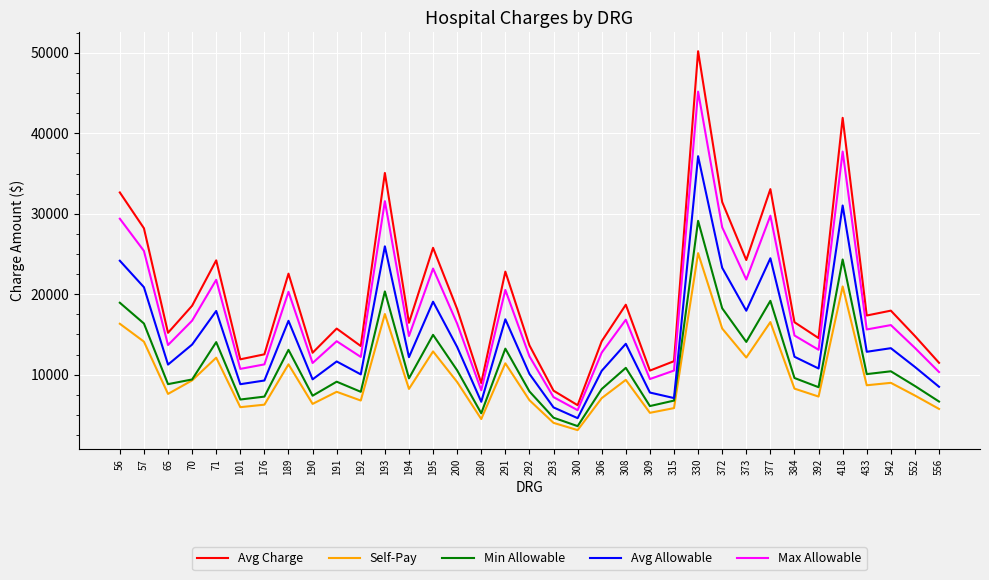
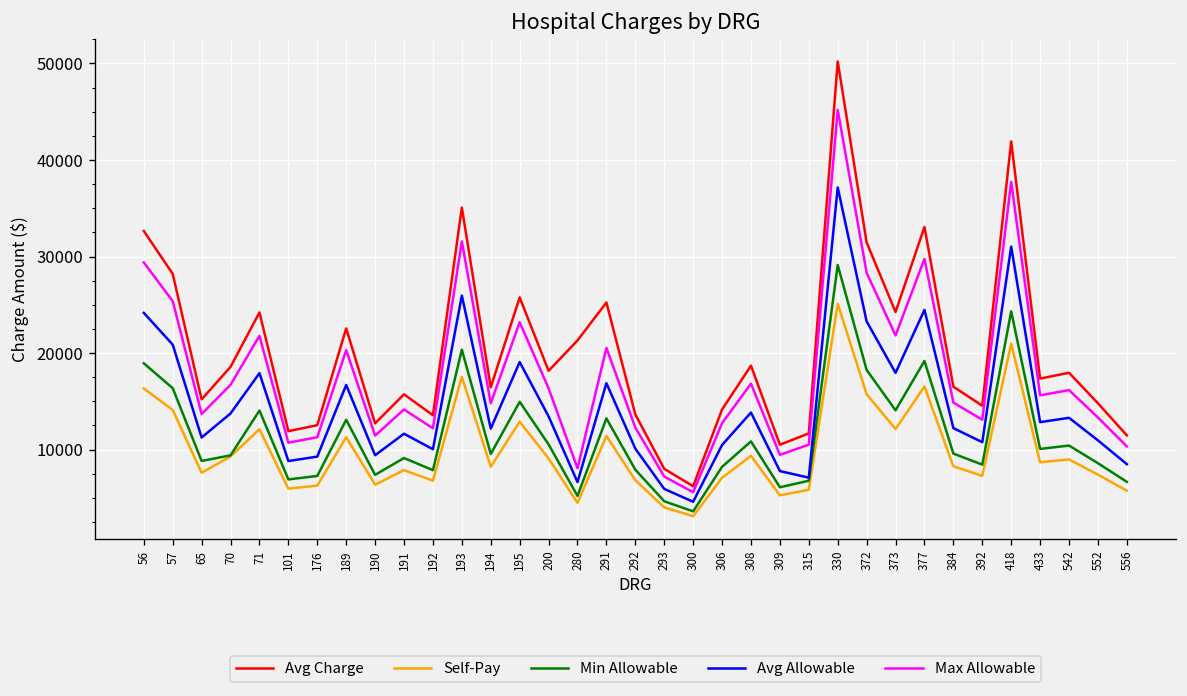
  {
    "Avg Charge": {
      "56": 33000,
      "57": 28000,
      "65": 15000,
      "70": 19000,
      "71": 24000,
      "101": 12000,
      "176": 13000,
      "189": 23000,
      "190": 13000,
      "191": 16000,
      "192": 14000,
      "193": 35000,
      "194": 16000,
      "195": 26000,
      "200": 18000,
-     "280": 9000,
-     "291": 23000,
+     "280": 21000,
+     "291": 25000,
      "292": 14000,
      "293": 8000,
      "300": 6000,
      "306": 14000,
      "308": 19000,
      "309": 10000,
      "315": 12000,
      "330": 50000,
      "372": 31000,
      "373": 24000,
      "377": 33000,
      "384": 17000,
      "392": 15000,
      "418": 42000,
      "433": 17000,
      "542": 18000,
      "552": 15000,
      "556": 11000
    },
    "Self-Pay": {
      "56": 16000,
      "57": 14000,
      "65": 8000,
      "71": 12000,
      "101": 6000,
      "176": 6000,
      "189": 11000,
      "190": 6000,
      "191": 8000,
      "192": 7000,
      "193": 18000,
      "194": 8000,
      "195": 13000,
      "200": 9000,
      "280": 4000,
      "291": 11000,
      "292": 7000,
      "293": 4000,
      "300": 3000,
      "306": 7000,
      "308": 9000,
      "309": 5000,
      "315": 6000,
      "330": 25000,
      "372": 16000,
      "373": 12000,
      "377": 17000,
      "384": 8000,
      "392": 7000,
      "418": 21000,
      "433": 9000,
      "542": 9000,
      "552": 7000,
      "556": 6000
    },
    "Min Allowable": {
      "56": 19000,
      "57": 16000,
      "65": 9000,
      "71": 14000,
      "101": 7000,
      "176": 7000,
      "189": 13000,
      "190": 7000,
      "191": 9000,
      "192": 8000,
      "193": 20000,
      "194": 10000,
      "195": 15000,
      "200": 11000,
      "280": 5000,
      "291": 13000,
      "292": 8000,
      "293": 5000,
      "300": 4000,
      "306": 8000,
      "308": 11000,
      "309": 6000,
      "330": 29000,
      "372": 18000,
      "373": 14000,
      "377": 19000,
      "384": 10000,
      "392": 8000,
      "418": 24000,
      "433": 10000,
      "542": 10000,
      "552": 9000,
      "556": 7000
    },
    "Avg Allowable": {
      "56": 24000,
      "57": 21000,
      "65": 11000,
      "70": 14000,
      "71": 18000,
      "101": 9000,
      "176": 9000,
      "189": 17000,
      "190": 9000,
      "191": 12000,
      "192": 10000,
      "193": 26000,
      "194": 12000,
      "195": 19000,
      "200": 13000,
      "280": 7000,
      "291": 17000,
      "292": 10000,
      "293": 6000,
      "300": 5000,
      "306": 10000,
      "308": 14000,
      "309": 8000,
      "330": 37000,
      "372": 23000,
      "373": 18000,
      "377": 24000,
      "384": 12000,
      "392": 11000,
      "418": 31000,
      "433": 13000,
      "542": 13000,
      "552": 11000,
      "556": 8000
    },
    "Max Allowable": {
      "56": 29000,
      "57": 25000,
      "65": 14000,
      "70": 17000,
      "71": 22000,
      "101": 11000,
      "176": 11000,
      "189": 20000,
      "190": 11000,
      "191": 14000,
      "192": 12000,
      "193": 32000,
      "194": 15000,
      "195": 23000,
      "200": 16000,
      "280": 8000,
      "291": 21000,
      "292": 12000,
      "293": 7000,
      "300": 6000,
      "306": 13000,
      "308": 17000,
      "309": 9000,
      "315": 11000,
      "330": 45000,
      "372": 28000,
      "373": 22000,
      "377": 30000,
      "384": 15000,
      "392": 13000,
      "418": 38000,
      "433": 16000,
      "542": 16000,
      "552": 13000,
      "556": 10000
    }
  }
